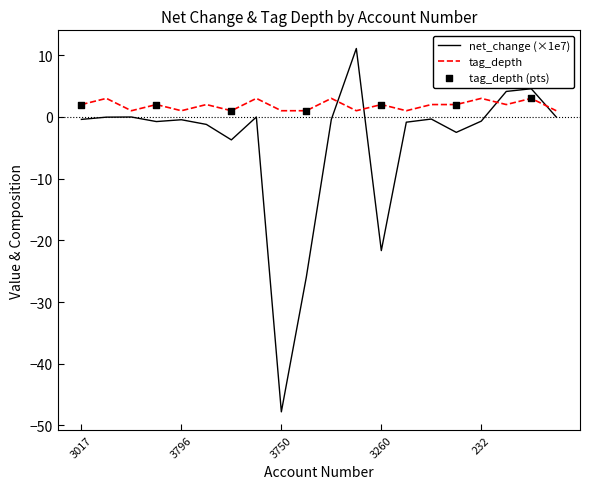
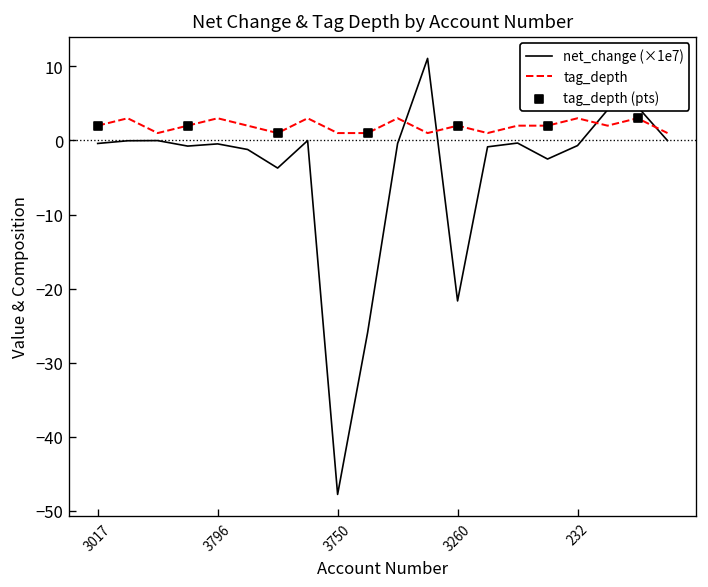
  {
    "tag_depth": {
-     "3796": 1,
+     "3796": 3,
      "3750": 1,
      "232": 3
    }
  }
